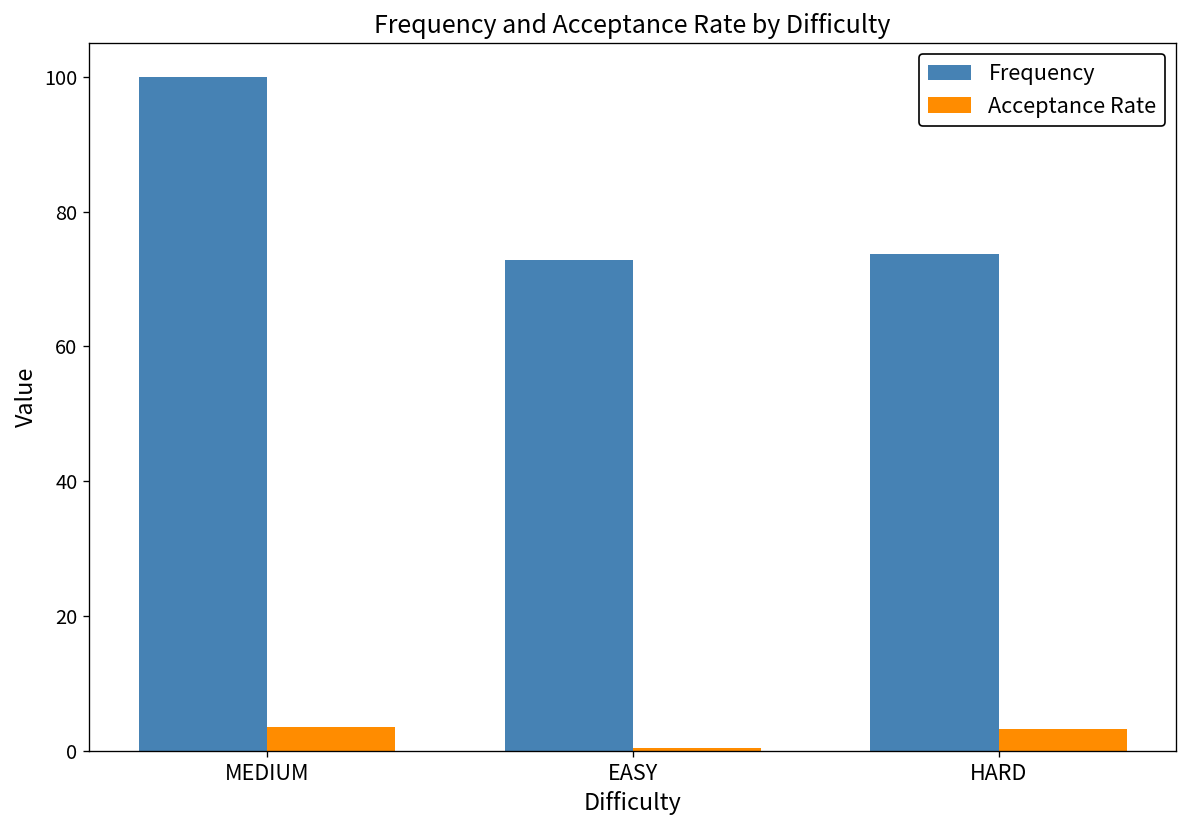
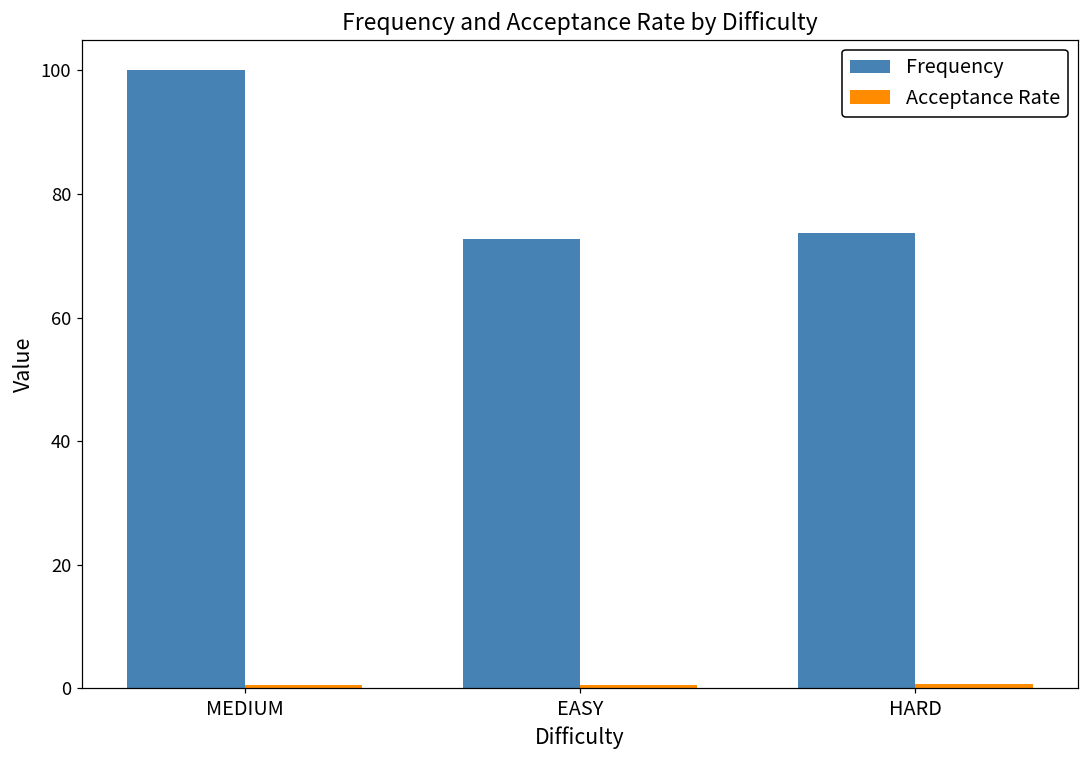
  {
    "Frequency": {
      "MEDIUM": 100,
      "EASY": 73,
      "HARD": 74
    },
    "Acceptance Rate": {
-     "MEDIUM": 3,
+     "MEDIUM": 1,
      "EASY": 0,
-     "HARD": 3
+     "HARD": 1
    }
  }
